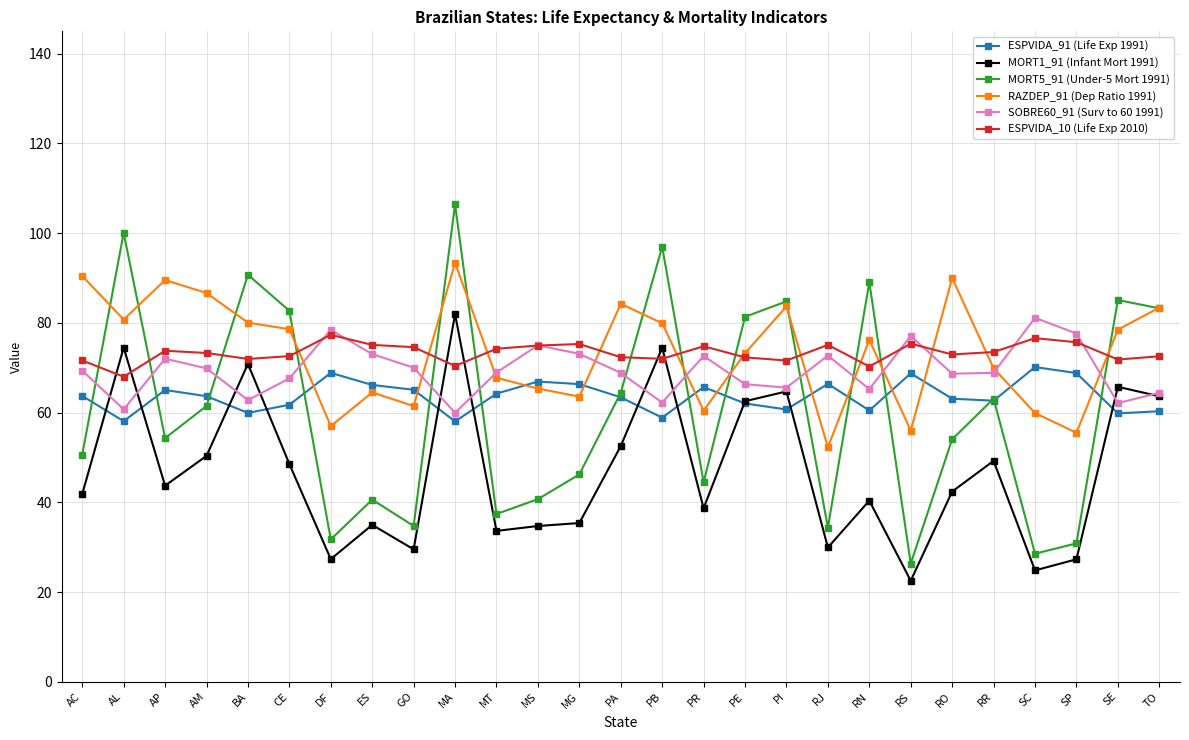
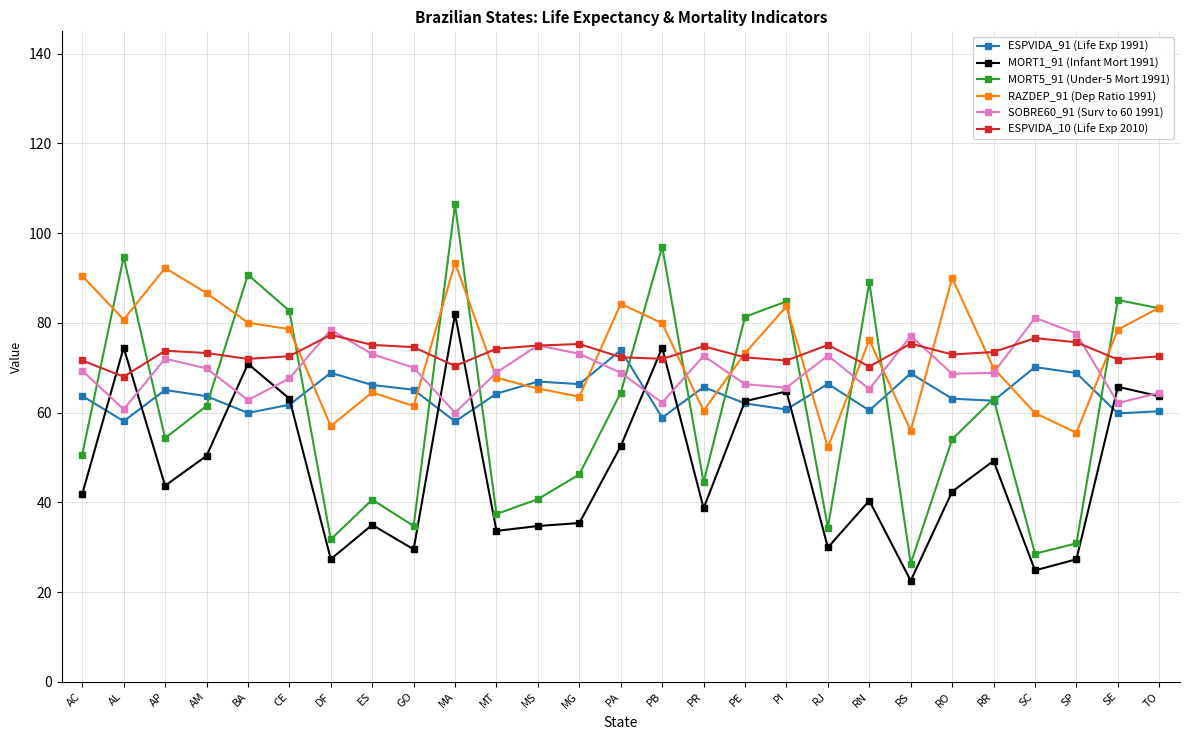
  {
    "ESPVIDA_91 (Life Exp 1991)": {
      "AC": 64,
      "AL": 58,
      "AP": 65,
      "AM": 64,
      "BA": 60,
      "CE": 62,
      "DF": 69,
      "ES": 66,
      "GO": 65,
      "MA": 58,
      "MT": 64,
      "MS": 67,
      "MG": 66,
-     "PA": 63,
+     "PA": 74,
      "PB": 59,
      "PR": 66,
      "PI": 61,
      "RJ": 66,
      "RN": 60,
      "RS": 69,
      "RO": 63,
      "SC": 70,
      "SP": 69,
      "SE": 60,
      "TO": 60
    },
    "MORT1_91 (Infant Mort 1991)": {
      "AC": 42,
      "AL": 75,
      "AP": 44,
      "AM": 50,
      "BA": 71,
-     "CE": 49,
+     "CE": 63,
      "DF": 27,
      "ES": 35,
      "GO": 30,
      "MA": 82,
      "MT": 34,
      "MS": 35,
      "MG": 35,
      "PA": 53,
      "PB": 74,
      "PR": 39,
      "PI": 65,
      "RJ": 30,
      "RN": 40,
      "RS": 23,
      "RO": 42,
      "RR": 49,
      "SC": 25,
      "SP": 27,
      "SE": 66,
      "TO": 64
    },
    "MORT5_91 (Under-5 Mort 1991)": {
      "AC": 51,
-     "AL": 100,
+     "AL": 95,
      "AP": 54,
      "AM": 61,
      "BA": 91,
      "CE": 83,
      "DF": 32,
      "ES": 41,
      "GO": 35,
      "MA": 106,
      "MT": 37,
      "MS": 41,
      "MG": 46,
      "PA": 64,
      "PB": 97,
      "PR": 44,
      "PE": 81,
      "PI": 85,
      "RJ": 34,
      "RN": 89,
      "RS": 26,
      "RO": 54,
      "SC": 29,
      "SP": 31,
      "SE": 85
    },
    "RAZDEP_91 (Dep Ratio 1991)": {
      "AC": 90,
      "AL": 81,
-     "AP": 90,
+     "AP": 92,
      "AM": 87,
      "BA": 80,
      "CE": 79,
      "DF": 57,
      "ES": 65,
      "GO": 61,
      "MA": 93,
      "MT": 68,
      "MS": 65,
      "MG": 64,
      "PA": 84,
      "PB": 80,
      "PR": 60,
      "PE": 73,
      "PI": 84,
      "RJ": 52,
      "RN": 76,
      "RS": 56,
      "RO": 90,
      "RR": 70,
      "SC": 60,
      "SP": 56,
      "SE": 79
    },
    "SOBRE60_91 (Surv to 60 1991)": {
      "AC": 69,
      "AL": 61,
      "AP": 72,
      "AM": 70,
      "BA": 63,
      "CE": 68,
      "DF": 78,
      "ES": 73,
      "GO": 70,
      "MA": 60,
      "MT": 69,
      "MG": 73,
      "PA": 69,
      "PB": 62,
      "PR": 73,
      "PE": 66,
      "PI": 66,
      "RJ": 73,
      "RN": 65,
      "RS": 77,
      "RO": 69,
      "RR": 69,
      "SC": 81,
      "SP": 78,
      "SE": 62,
      "TO": 64
    },
    "ESPVIDA_10 (Life Exp 2010)": {
      "AC": 72,
      "AL": 68,
      "AP": 74,
      "AM": 73,
      "BA": 72,
      "CE": 73,
      "DF": 77,
      "ES": 75,
      "GO": 75,
      "MA": 70,
      "MT": 74,
      "MG": 75,
      "PA": 72,
      "PB": 72,
      "PR": 75,
      "PE": 72,
      "PI": 72,
      "RJ": 75,
      "RN": 70,
      "RS": 75,
      "RO": 73,
      "RR": 74,
      "SC": 77,
      "SP": 76,
      "SE": 72,
      "TO": 73
    }
  }
